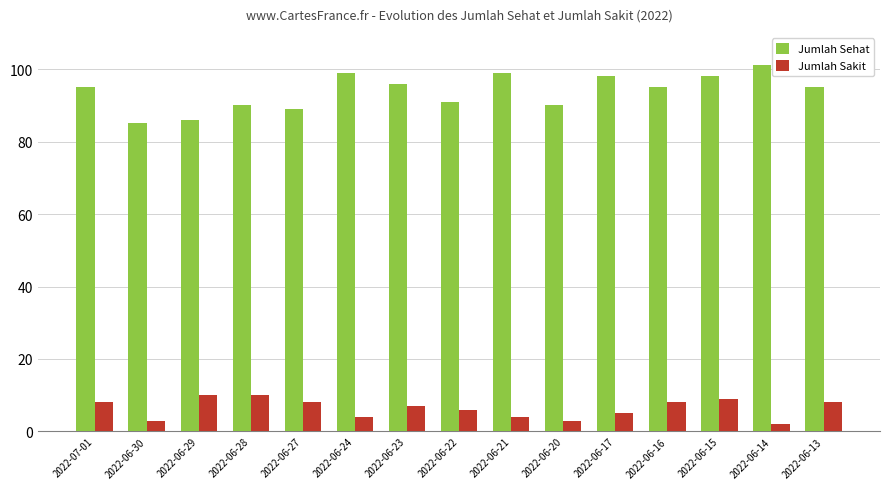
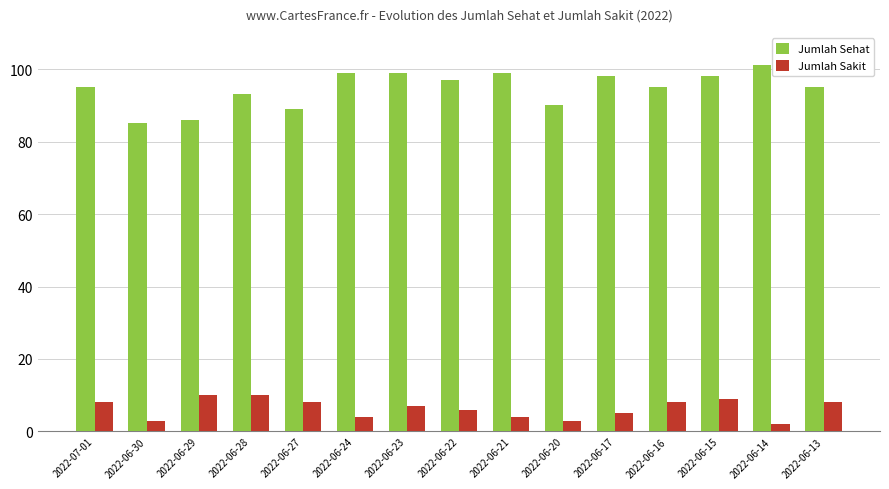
  {
    "Jumlah Sehat": {
      "2022-07-01": 95,
      "2022-06-30": 85,
      "2022-06-29": 86,
-     "2022-06-28": 90,
+     "2022-06-28": 93,
      "2022-06-27": 89,
      "2022-06-24": 99,
-     "2022-06-23": 96,
-     "2022-06-22": 91,
+     "2022-06-23": 99,
+     "2022-06-22": 97,
      "2022-06-21": 99,
      "2022-06-20": 90,
      "2022-06-17": 98,
      "2022-06-16": 95,
      "2022-06-15": 98,
      "2022-06-14": 101,
      "2022-06-13": 95
    },
    "Jumlah Sakit": {
      "2022-07-01": 8,
      "2022-06-30": 3,
      "2022-06-29": 10,
      "2022-06-28": 10,
      "2022-06-27": 8,
      "2022-06-24": 4,
      "2022-06-23": 7,
      "2022-06-22": 6,
      "2022-06-21": 4,
      "2022-06-20": 3,
      "2022-06-17": 5,
      "2022-06-16": 8,
      "2022-06-15": 9,
      "2022-06-14": 2,
      "2022-06-13": 8
    }
  }
